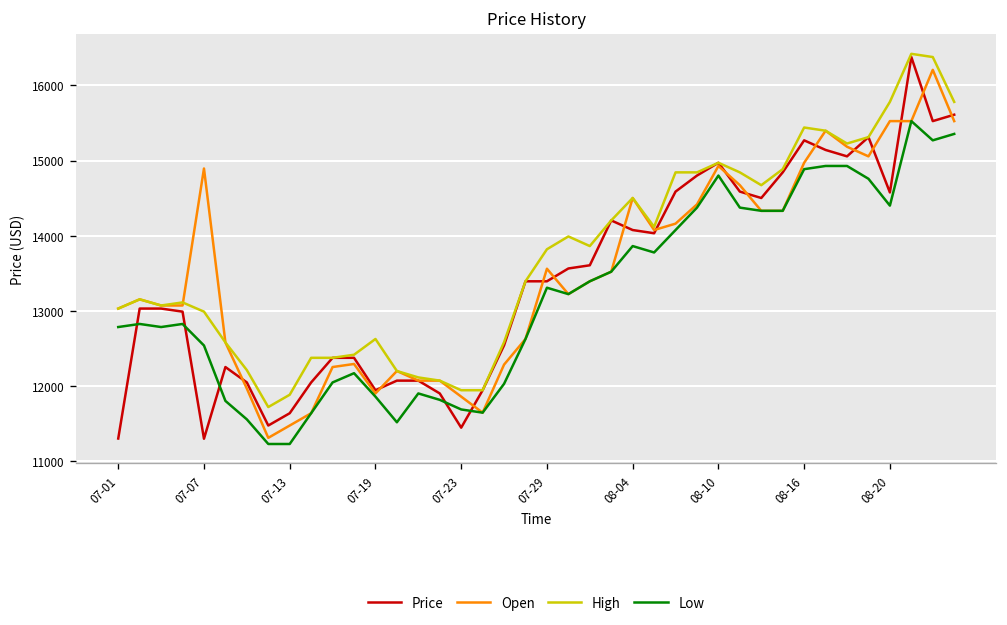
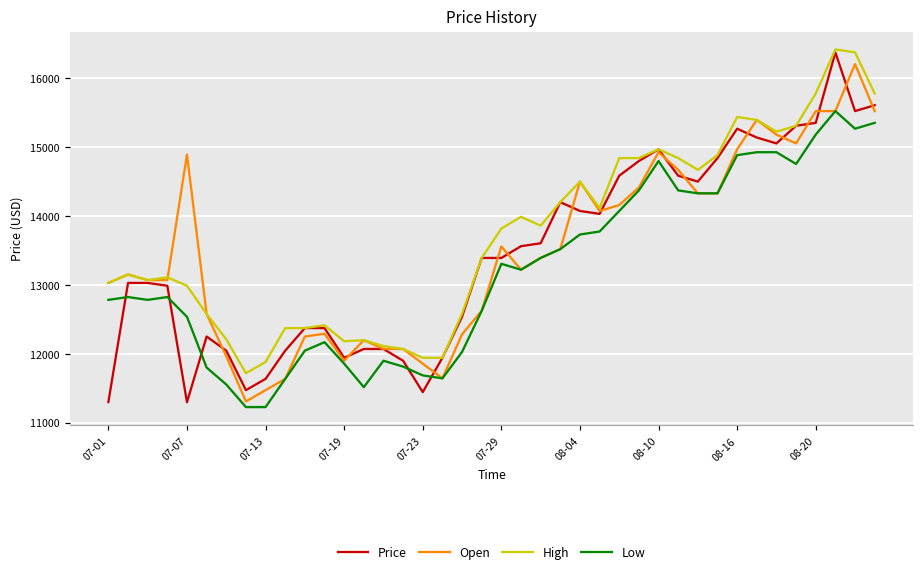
  {
    "Price": {
      "07-01": 11300,
      "07-07": 11300,
      "07-13": 11600,
      "07-19": 11900,
      "07-23": 11400,
      "07-29": 13400,
      "08-04": 14100,
      "08-16": 15300,
-     "08-20": 14600
+     "08-20": 15400
    },
    "Open": {
      "07-07": 14900,
      "07-13": 11500,
      "07-19": 11900,
      "07-23": 11900,
      "07-29": 13600,
      "08-10": 14900,
      "08-16": 15000,
      "08-20": 15500
    },
    "High": {
      "07-07": 13000,
      "07-13": 11900,
-     "07-19": 12600,
+     "07-19": 12200,
      "07-23": 11900,
      "07-29": 13800,
      "08-16": 15400,
      "08-20": 15800
    },
    "Low": {
      "07-01": 12800,
      "07-07": 12500,
      "07-13": 11200,
      "07-19": 11900,
      "07-23": 11700,
      "07-29": 13300,
-     "08-04": 13900,
+     "08-04": 13700,
      "08-10": 14800,
      "08-16": 14900,
-     "08-20": 14400
+     "08-20": 15200
    }
  }
